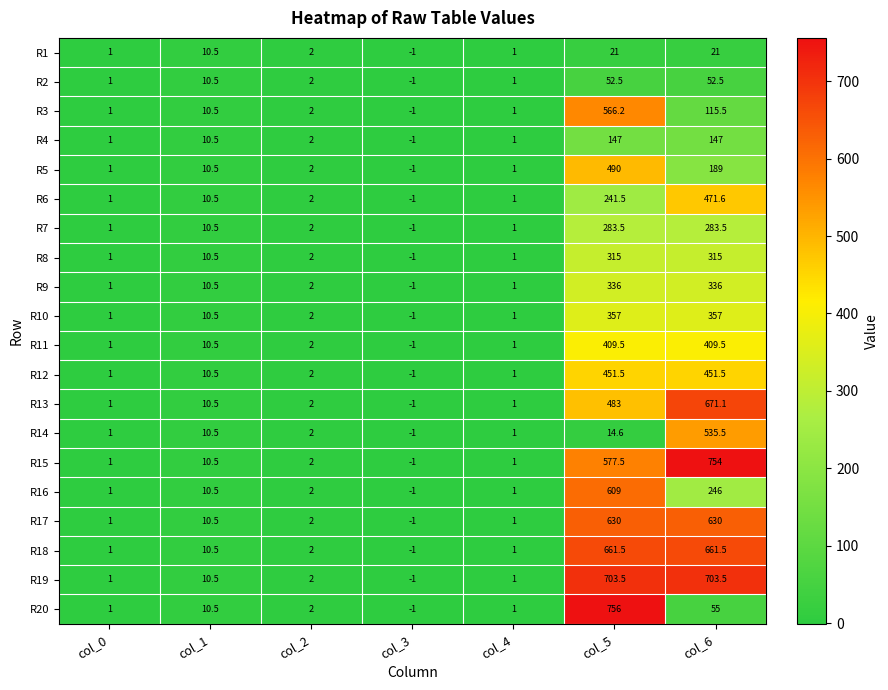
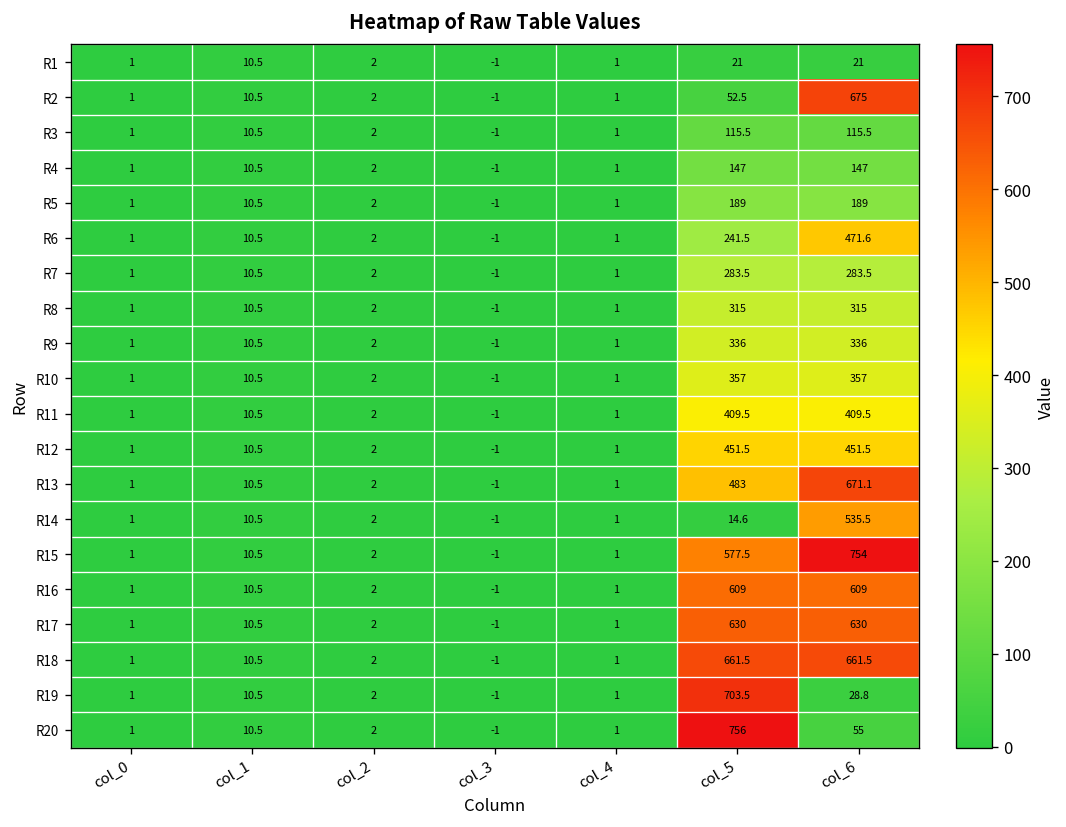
  {
    "R1": {
      "col_0": 1,
      "col_1": 10.5,
      "col_2": 2,
      "col_3": -1,
      "col_4": 1,
      "col_5": 21,
      "col_6": 21
    },
    "R2": {
      "col_0": 1,
      "col_1": 10.5,
      "col_2": 2,
      "col_3": -1,
      "col_4": 1,
      "col_5": 52.5,
-     "col_6": 52.5
+     "col_6": 675
    },
    "R3": {
      "col_0": 1,
      "col_1": 10.5,
      "col_2": 2,
      "col_3": -1,
      "col_4": 1,
-     "col_5": 566.2,
+     "col_5": 115.5,
      "col_6": 115.5
    },
    "R4": {
      "col_0": 1,
      "col_1": 10.5,
      "col_2": 2,
      "col_3": -1,
      "col_4": 1,
      "col_5": 147,
      "col_6": 147
    },
    "R5": {
      "col_0": 1,
      "col_1": 10.5,
      "col_2": 2,
      "col_3": -1,
      "col_4": 1,
-     "col_5": 490,
+     "col_5": 189,
      "col_6": 189
    },
    "R6": {
      "col_0": 1,
      "col_1": 10.5,
      "col_2": 2,
      "col_3": -1,
      "col_4": 1,
      "col_5": 241.5,
      "col_6": 471.6
    },
    "R7": {
      "col_0": 1,
      "col_1": 10.5,
      "col_2": 2,
      "col_3": -1,
      "col_4": 1,
      "col_5": 283.5,
      "col_6": 283.5
    },
    "R8": {
      "col_0": 1,
      "col_1": 10.5,
      "col_2": 2,
      "col_3": -1,
      "col_4": 1,
      "col_5": 315,
      "col_6": 315
    },
    "R9": {
      "col_0": 1,
      "col_1": 10.5,
      "col_2": 2,
      "col_3": -1,
      "col_4": 1,
      "col_5": 336,
      "col_6": 336
    },
    "R10": {
      "col_0": 1,
      "col_1": 10.5,
      "col_2": 2,
      "col_3": -1,
      "col_4": 1,
      "col_5": 357,
      "col_6": 357
    },
    "R11": {
      "col_0": 1,
      "col_1": 10.5,
      "col_2": 2,
      "col_3": -1,
      "col_4": 1,
      "col_5": 409.5,
      "col_6": 409.5
    },
    "R12": {
      "col_0": 1,
      "col_1": 10.5,
      "col_2": 2,
      "col_3": -1,
      "col_4": 1,
      "col_5": 451.5,
      "col_6": 451.5
    },
    "R13": {
      "col_0": 1,
      "col_1": 10.5,
      "col_2": 2,
      "col_3": -1,
      "col_4": 1,
      "col_5": 483,
      "col_6": 671.1
    },
    "R14": {
      "col_0": 1,
      "col_1": 10.5,
      "col_2": 2,
      "col_3": -1,
      "col_4": 1,
      "col_5": 14.6,
      "col_6": 535.5
    },
    "R15": {
      "col_0": 1,
      "col_1": 10.5,
      "col_2": 2,
      "col_3": -1,
      "col_4": 1,
      "col_5": 577.5,
      "col_6": 754
    },
    "R16": {
      "col_0": 1,
      "col_1": 10.5,
      "col_2": 2,
      "col_3": -1,
      "col_4": 1,
      "col_5": 609,
-     "col_6": 246
+     "col_6": 609
    },
    "R17": {
      "col_0": 1,
      "col_1": 10.5,
      "col_2": 2,
      "col_3": -1,
      "col_4": 1,
      "col_5": 630,
      "col_6": 630
    },
    "R18": {
      "col_0": 1,
      "col_1": 10.5,
      "col_2": 2,
      "col_3": -1,
      "col_4": 1,
      "col_5": 661.5,
      "col_6": 661.5
    },
    "R19": {
      "col_0": 1,
      "col_1": 10.5,
      "col_2": 2,
      "col_3": -1,
      "col_4": 1,
      "col_5": 703.5,
-     "col_6": 703.5
+     "col_6": 28.8
    },
    "R20": {
      "col_0": 1,
      "col_1": 10.5,
      "col_2": 2,
      "col_3": -1,
      "col_4": 1,
      "col_5": 756,
      "col_6": 55
    }
  }
